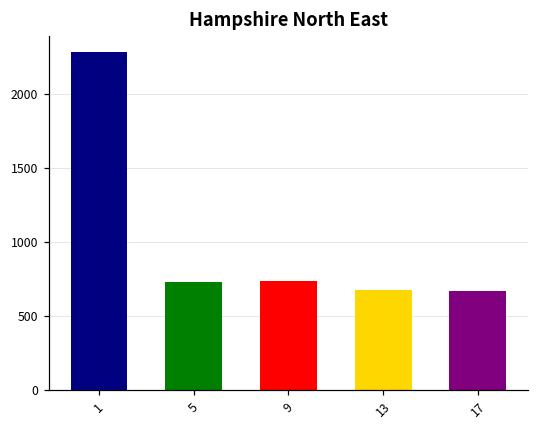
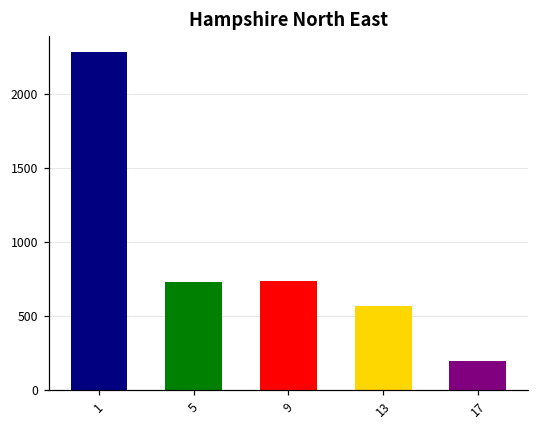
  {
    "1": 2280,
    "5": 730,
    "9": 740,
-   "13": 680,
-   "17": 670
+   "13": 570,
+   "17": 200
  }
